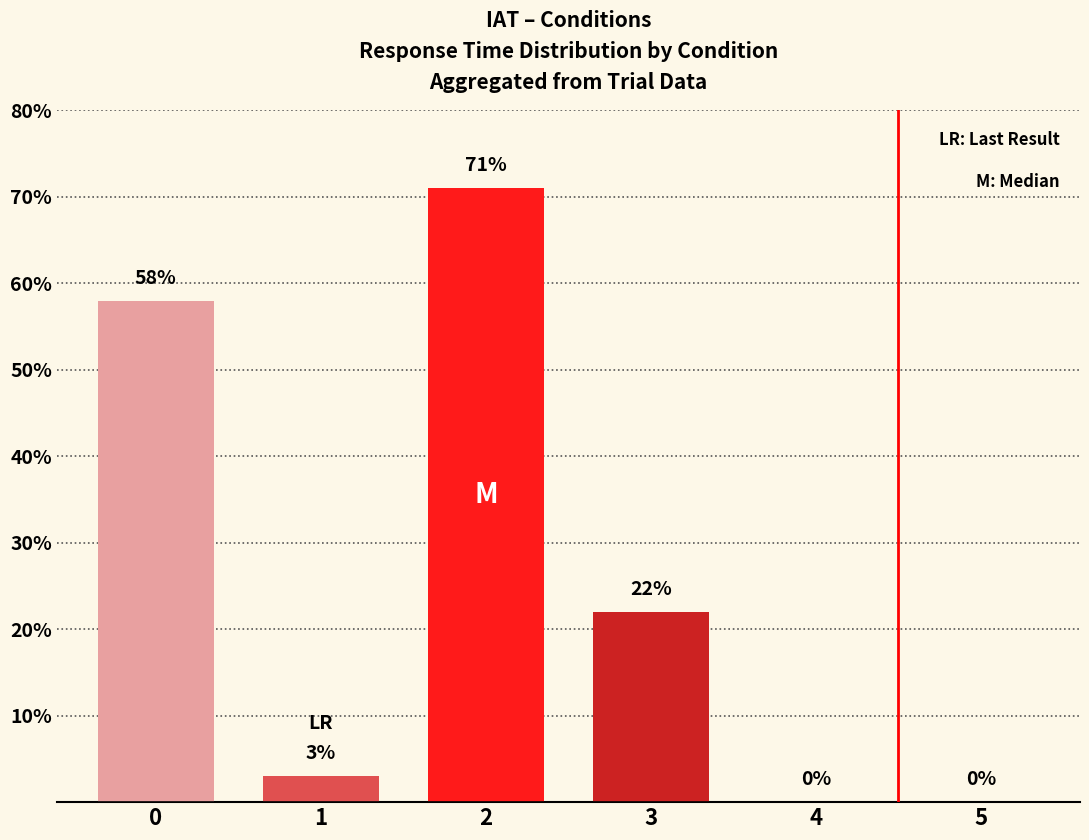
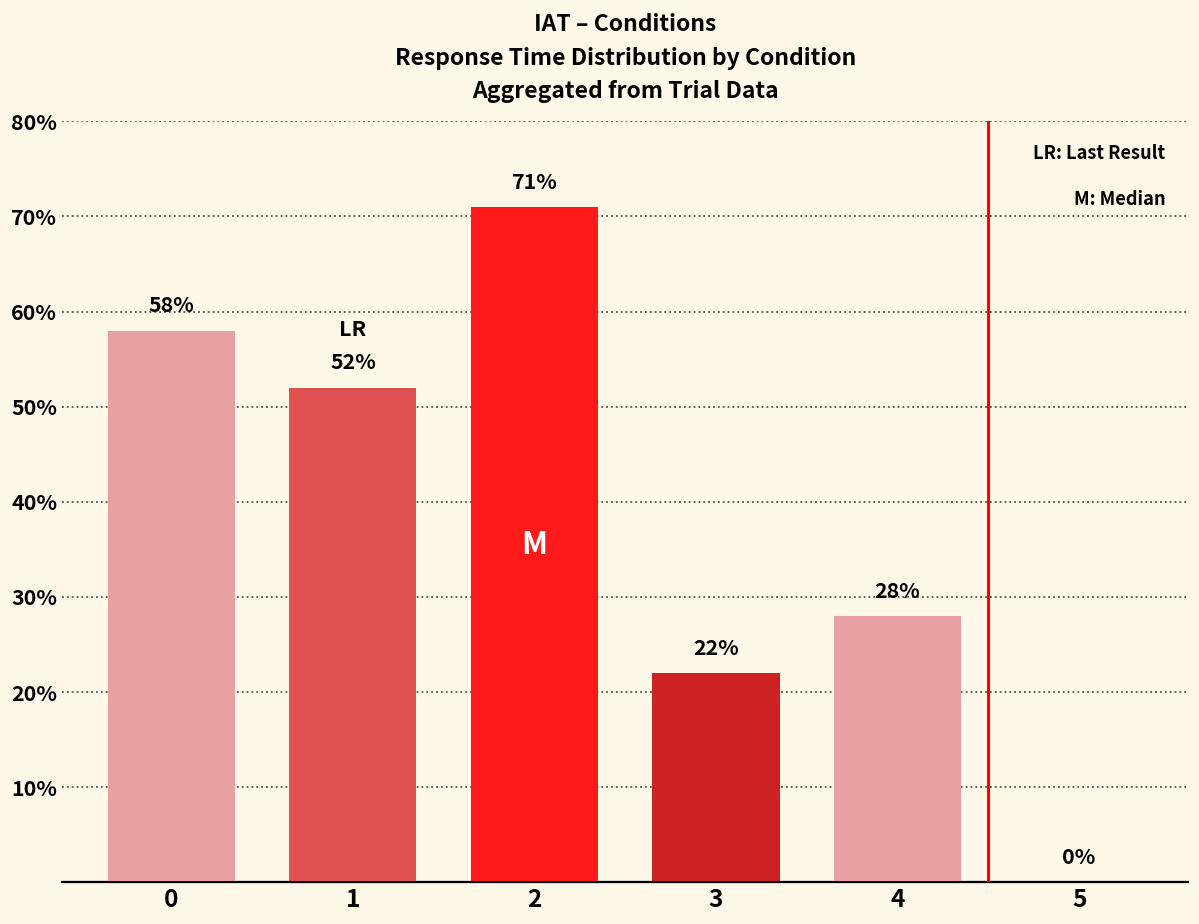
  {
    "0": "58%",
-   "1": "3%",
+   "1": "52%",
    "2": "71%",
    "3": "22%",
-   "4": "0%",
+   "4": "28%",
    "5": "0%"
  }
